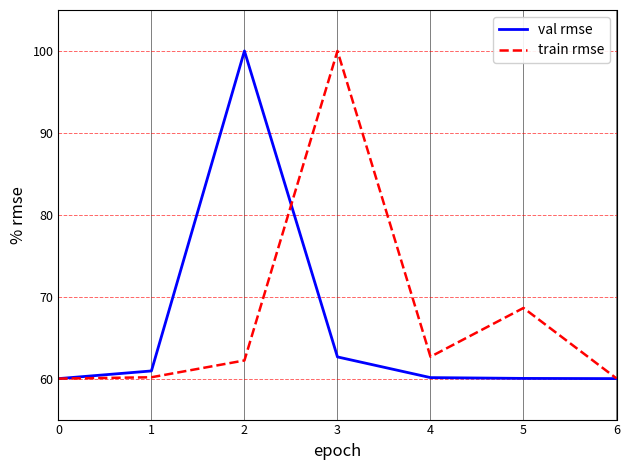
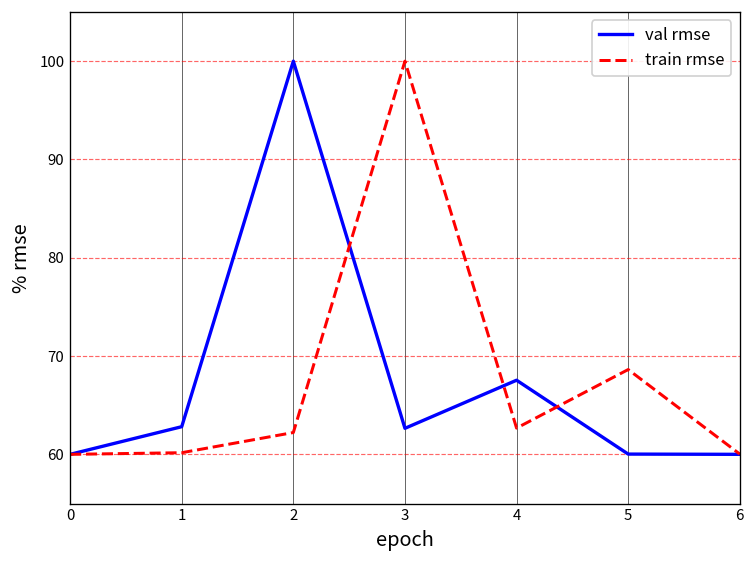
  {
    "val rmse": {
-     "1": 61,
+     "1": 63,
      "2": 100,
      "3": 63,
-     "4": 60,
+     "4": 68,
      "5": 60
    },
    "train rmse": {
      "1": 60,
      "2": 62,
      "3": 100,
      "4": 63,
      "5": 69
    }
  }
